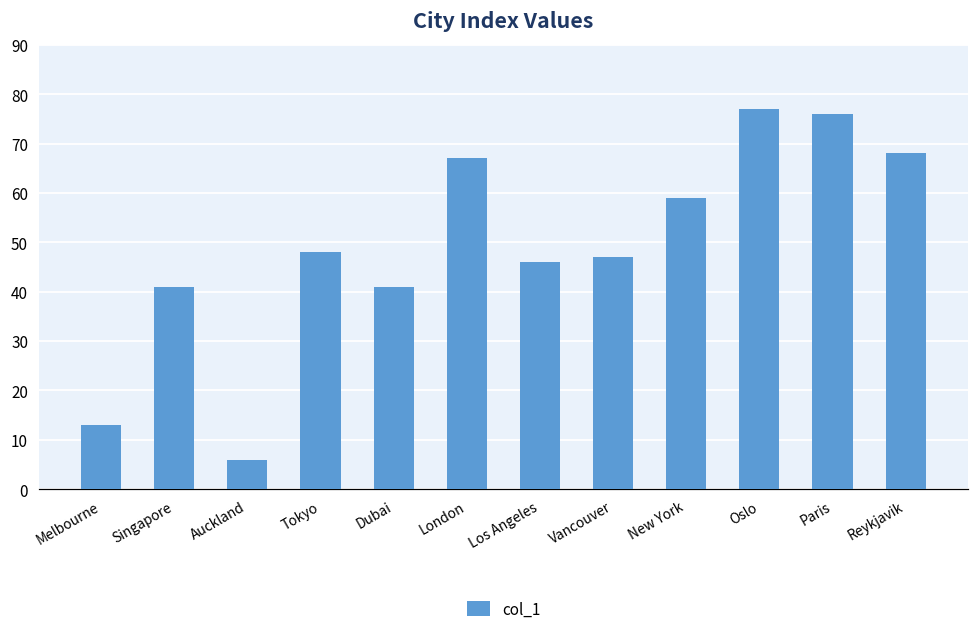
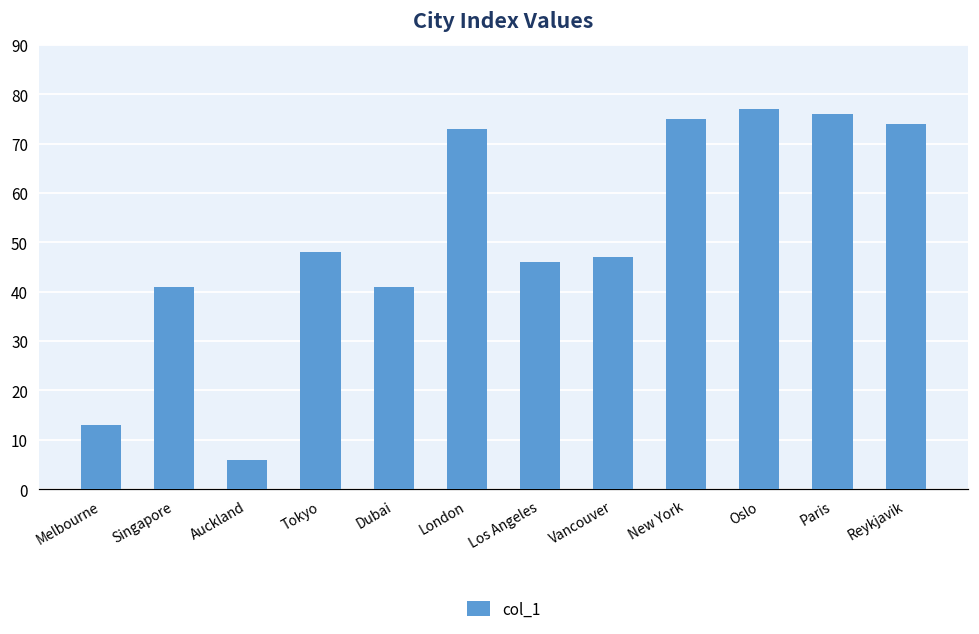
  {
    "Melbourne": 13,
    "Singapore": 41,
    "Auckland": 6,
    "Tokyo": 48,
    "Dubai": 41,
-   "London": 67,
+   "London": 73,
    "Los Angeles": 46,
    "Vancouver": 47,
-   "New York": 59,
+   "New York": 75,
    "Oslo": 77,
    "Paris": 76,
-   "Reykjavik": 68
+   "Reykjavik": 74
  }
